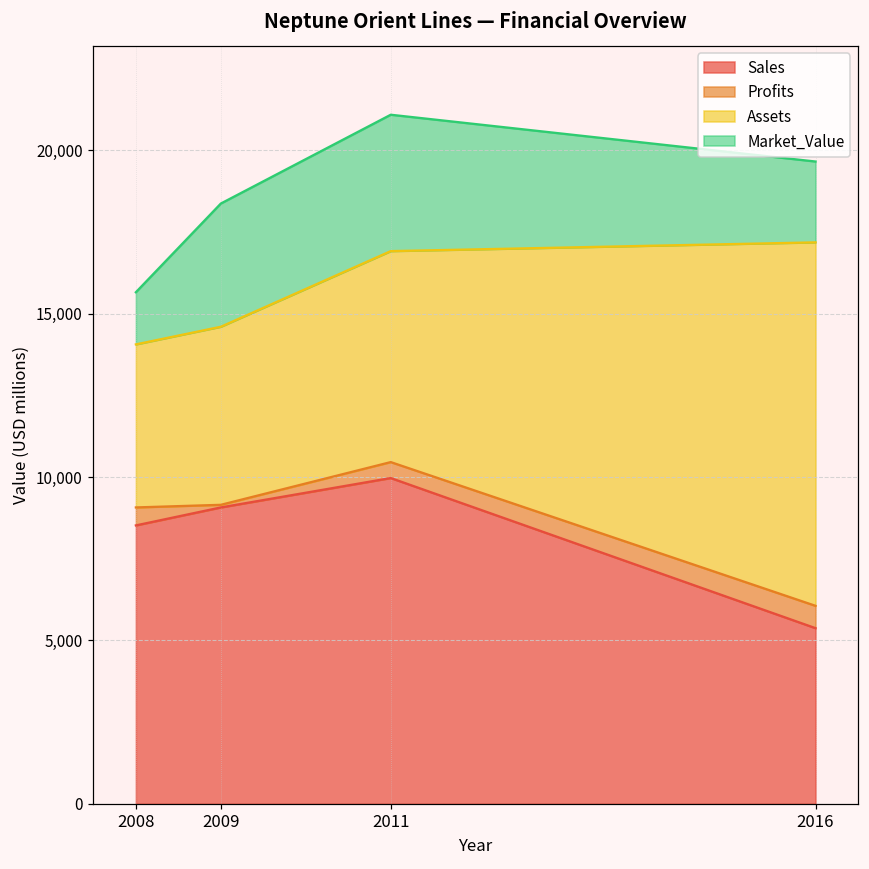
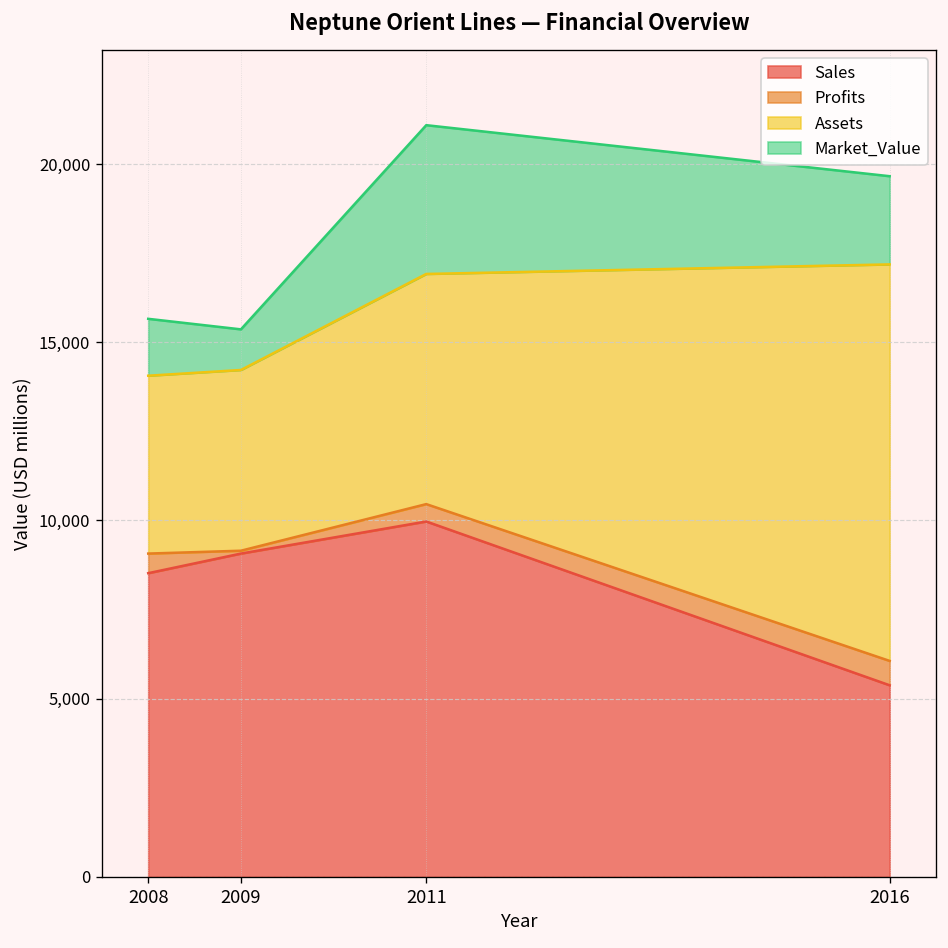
  {
    "Assets": {
      "2008": "5,000",
-     "2009": "5,500",
+     "2009": "5,100",
      "2011": "6,500",
      "2016": "11,100"
    },
    "Market_Value": {
      "2008": "1,600",
-     "2009": "3,800",
+     "2009": "1,100",
      "2011": "4,200",
      "2016": "2,500"
    }
  }
